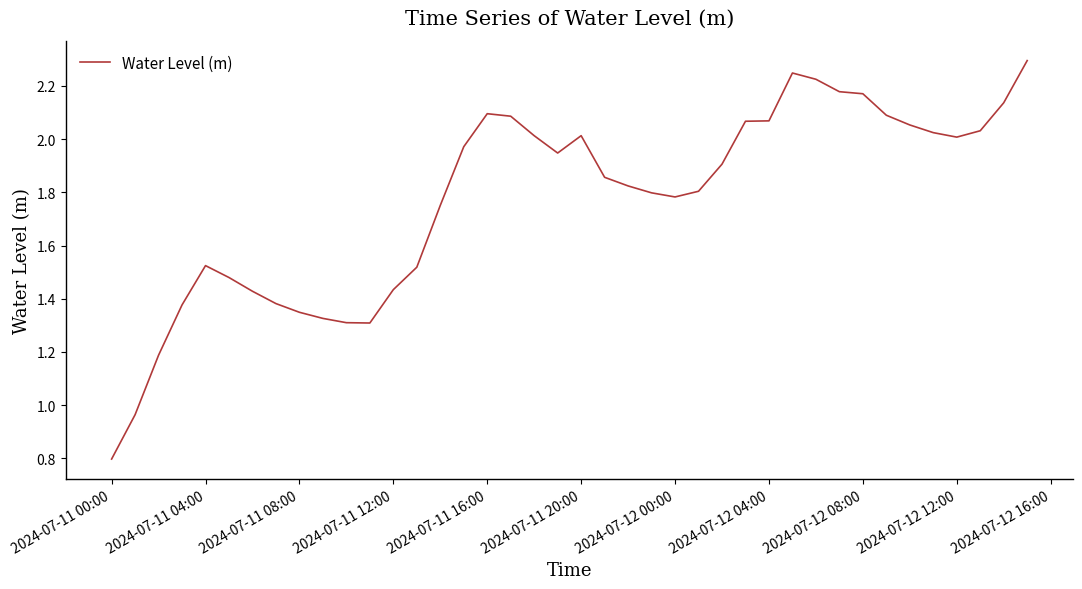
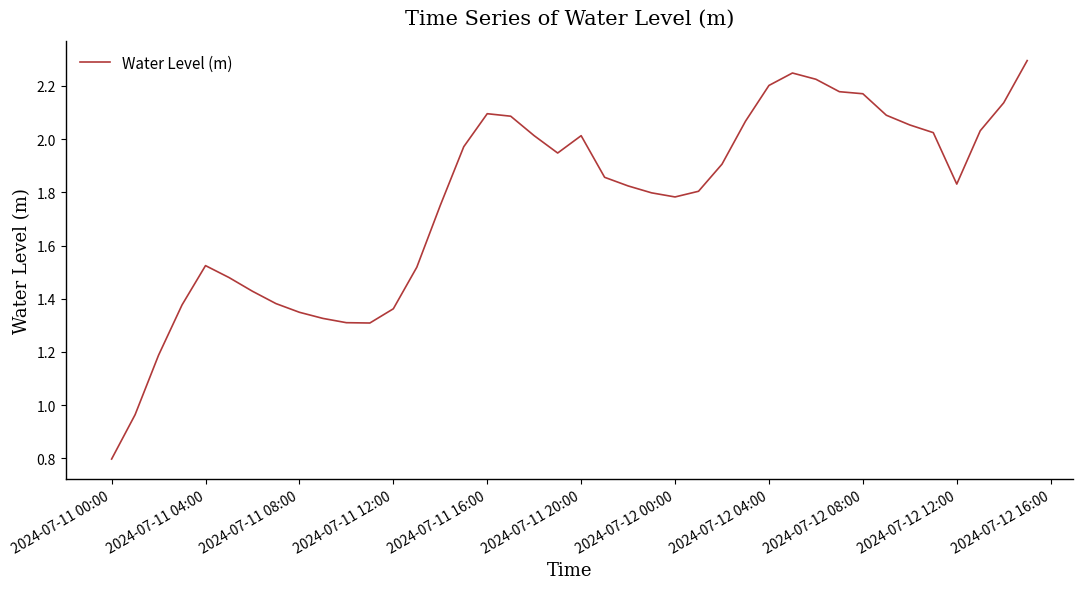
  {
    "2024-07-11 00:00": 0.80,
    "2024-07-11 04:00": 1.52,
    "2024-07-11 08:00": 1.35,
-   "2024-07-11 12:00": 1.43,
+   "2024-07-11 12:00": 1.36,
    "2024-07-11 16:00": 2.10,
    "2024-07-11 20:00": 2.01,
    "2024-07-12 00:00": 1.78,
-   "2024-07-12 04:00": 2.07,
+   "2024-07-12 04:00": 2.20,
    "2024-07-12 08:00": 2.17,
-   "2024-07-12 12:00": 2.01
+   "2024-07-12 12:00": 1.83
  }
